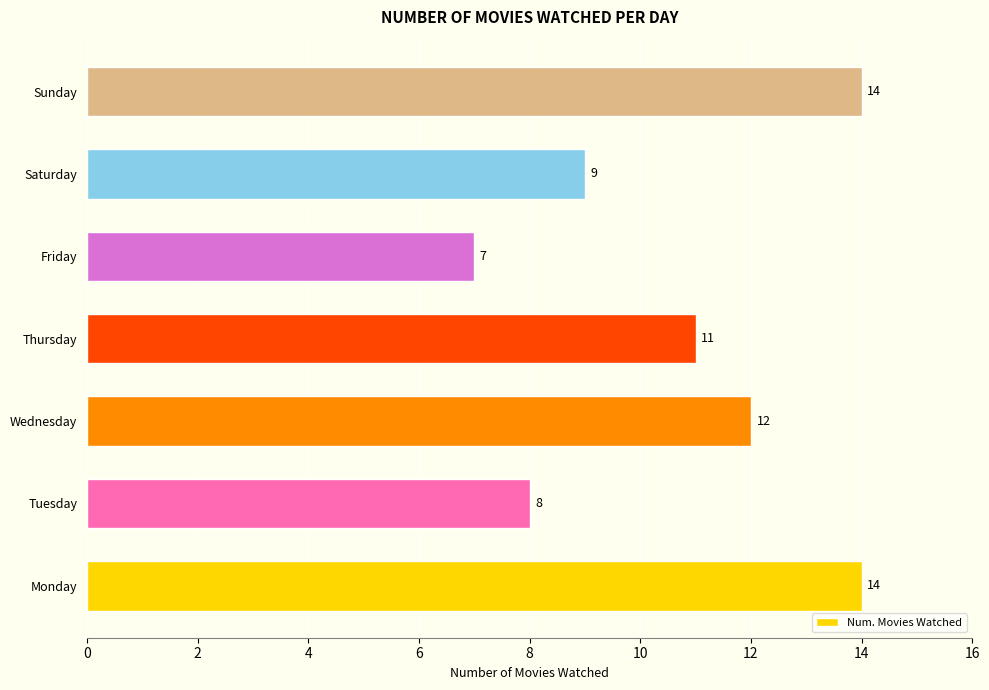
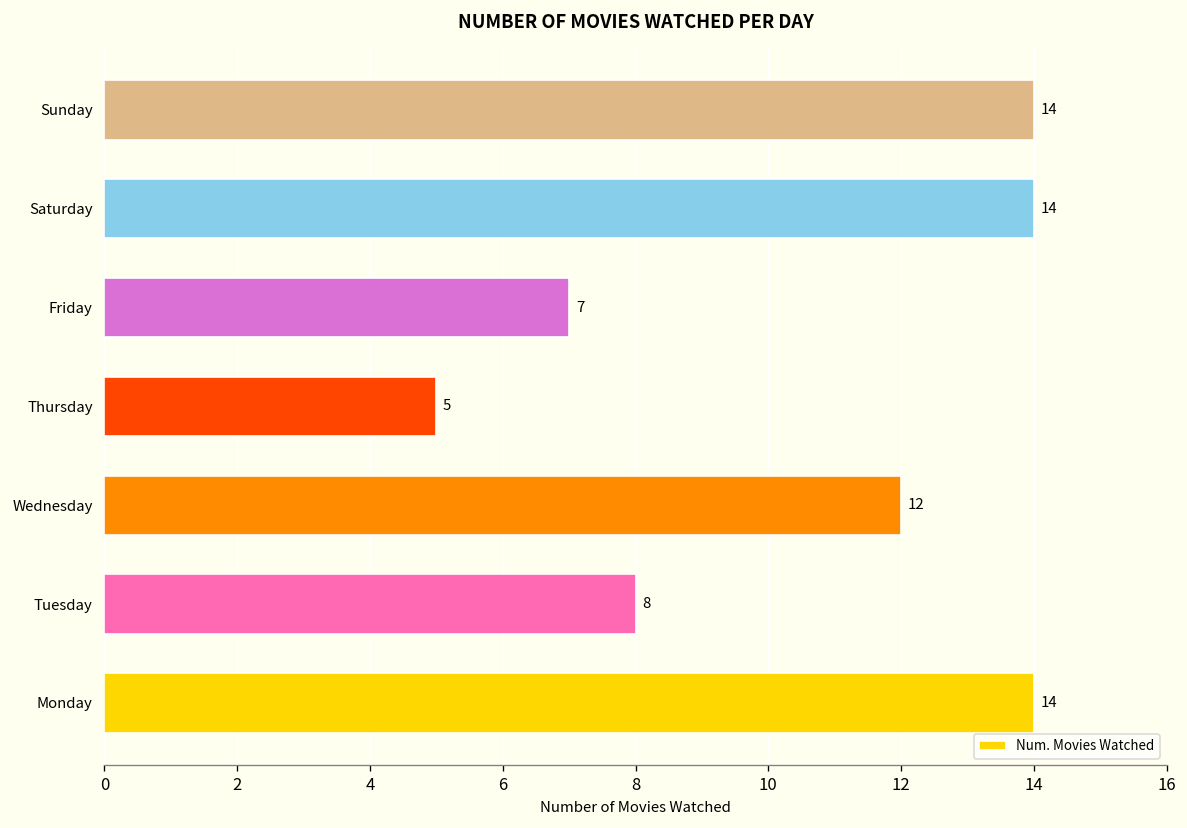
  {
    "Sunday": 14,
-   "Saturday": 9,
+   "Saturday": 14,
    "Friday": 7,
-   "Thursday": 11,
+   "Thursday": 5,
    "Wednesday": 12,
    "Tuesday": 8,
    "Monday": 14
  }
